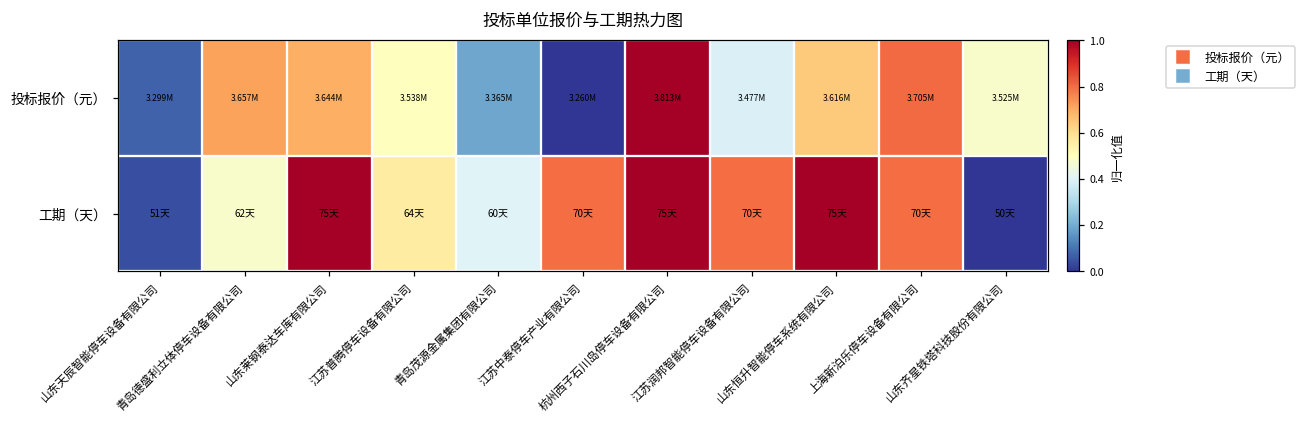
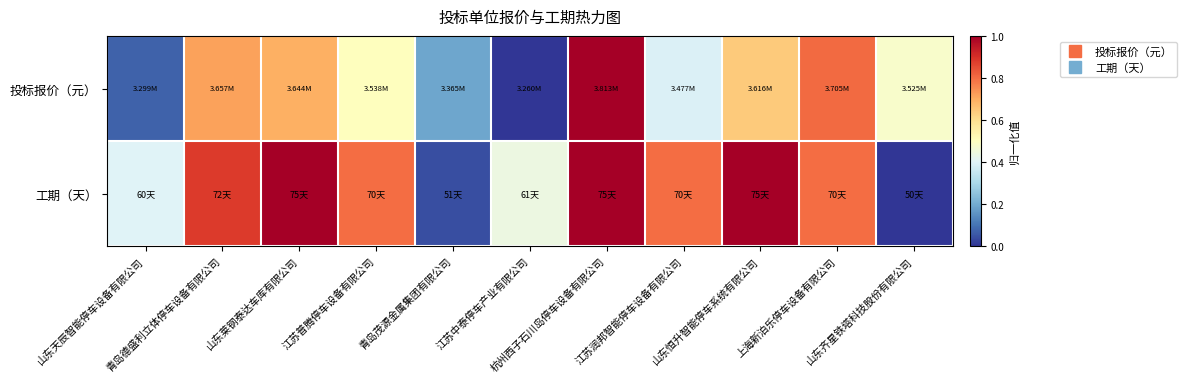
  {
    "投标报价（元）": {
      "山东天辰智能停车设备有限公司": "3.299M",
      "青岛德盛利立体停车设备有限公司": "3.657M",
      "山东莱钢泰达车库有限公司": "3.644M",
      "江苏普腾停车设备有限公司": "3.538M",
      "青岛茂源金属集团有限公司": "3.365M",
      "江苏中泰停车产业有限公司": "3.260M",
      "杭州西子石川岛停车设备有限公司": "3.813M",
      "江苏润邦智能停车设备有限公司": "3.477M",
      "山东恒升智能停车系统有限公司": "3.616M",
      "上海新泊乐停车设备有限公司": "3.705M",
      "山东齐星铁塔科技股份有限公司": "3.525M"
    },
    "工期（天）": {
-     "山东天辰智能停车设备有限公司": "51天",
-     "青岛德盛利立体停车设备有限公司": "62天",
+     "山东天辰智能停车设备有限公司": "60天",
+     "青岛德盛利立体停车设备有限公司": "72天",
      "山东莱钢泰达车库有限公司": "75天",
-     "江苏普腾停车设备有限公司": "64天",
-     "青岛茂源金属集团有限公司": "60天",
-     "江苏中泰停车产业有限公司": "70天",
+     "江苏普腾停车设备有限公司": "70天",
+     "青岛茂源金属集团有限公司": "51天",
+     "江苏中泰停车产业有限公司": "61天",
      "杭州西子石川岛停车设备有限公司": "75天",
      "江苏润邦智能停车设备有限公司": "70天",
      "山东恒升智能停车系统有限公司": "75天",
      "上海新泊乐停车设备有限公司": "70天",
      "山东齐星铁塔科技股份有限公司": "50天"
    }
  }
